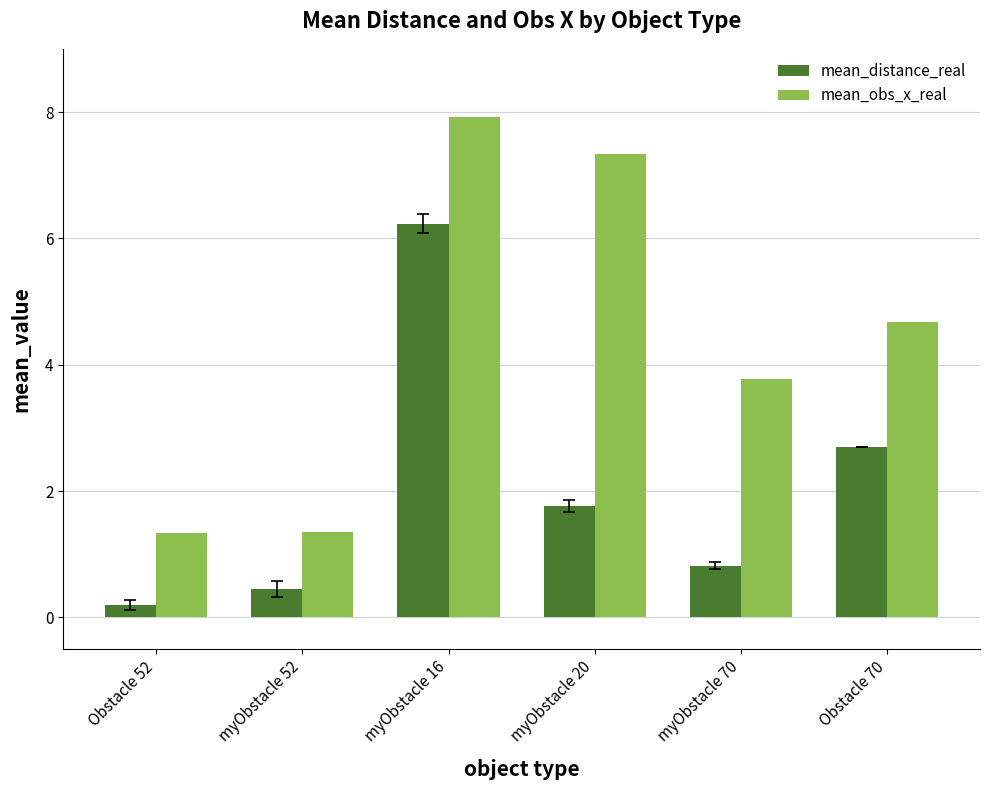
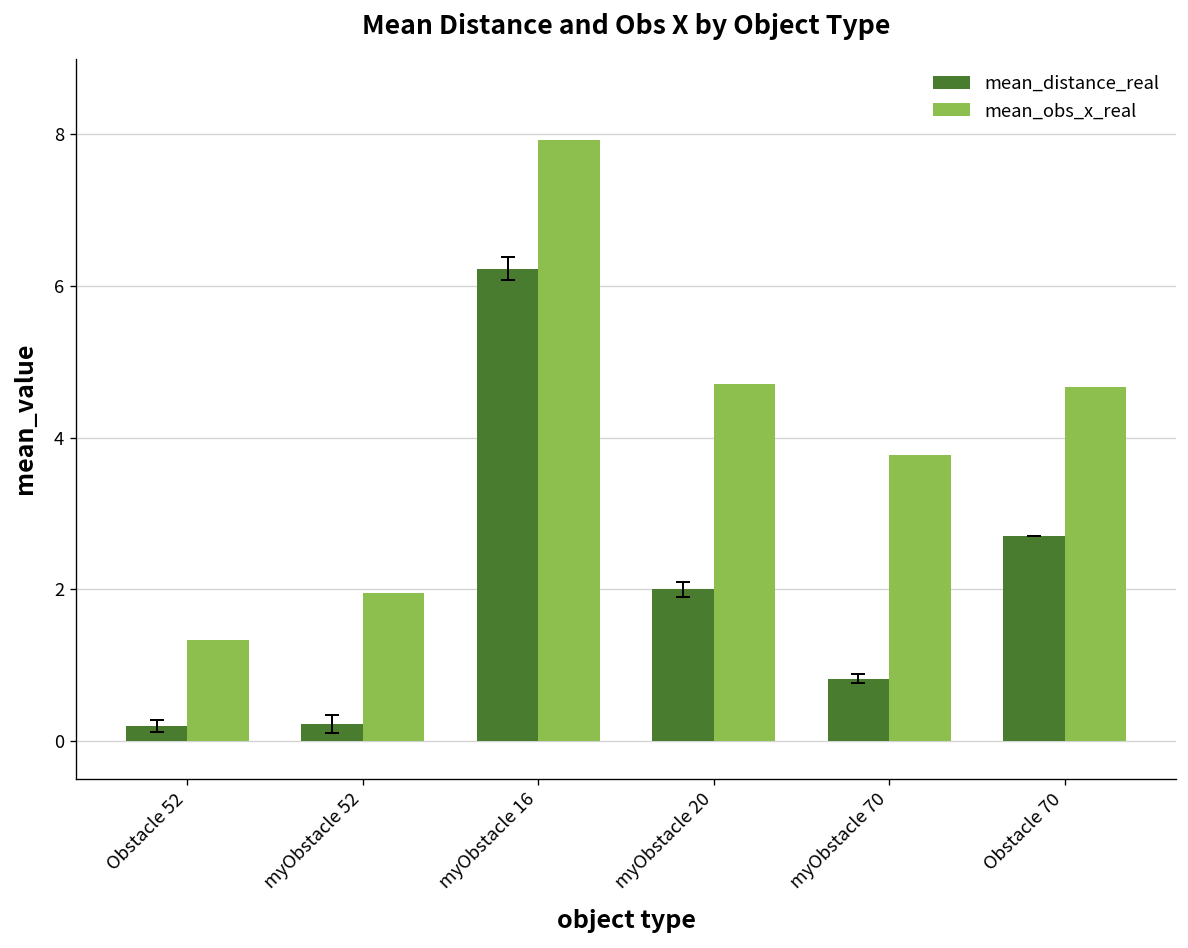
  {
    "mean_distance_real": {
      "Obstacle 52": 0.2,
-     "myObstacle 52": 0.5,
+     "myObstacle 52": 0.2,
      "myObstacle 16": 6.2,
-     "myObstacle 20": 1.8,
+     "myObstacle 20": 2.0,
      "myObstacle 70": 0.8,
      "Obstacle 70": 2.7
    },
    "mean_obs_x_real": {
      "Obstacle 52": 1.3,
-     "myObstacle 52": 1.4,
+     "myObstacle 52": 2.0,
      "myObstacle 16": 7.9,
-     "myObstacle 20": 7.3,
+     "myObstacle 20": 4.7,
      "myObstacle 70": 3.8,
      "Obstacle 70": 4.7
    }
  }
